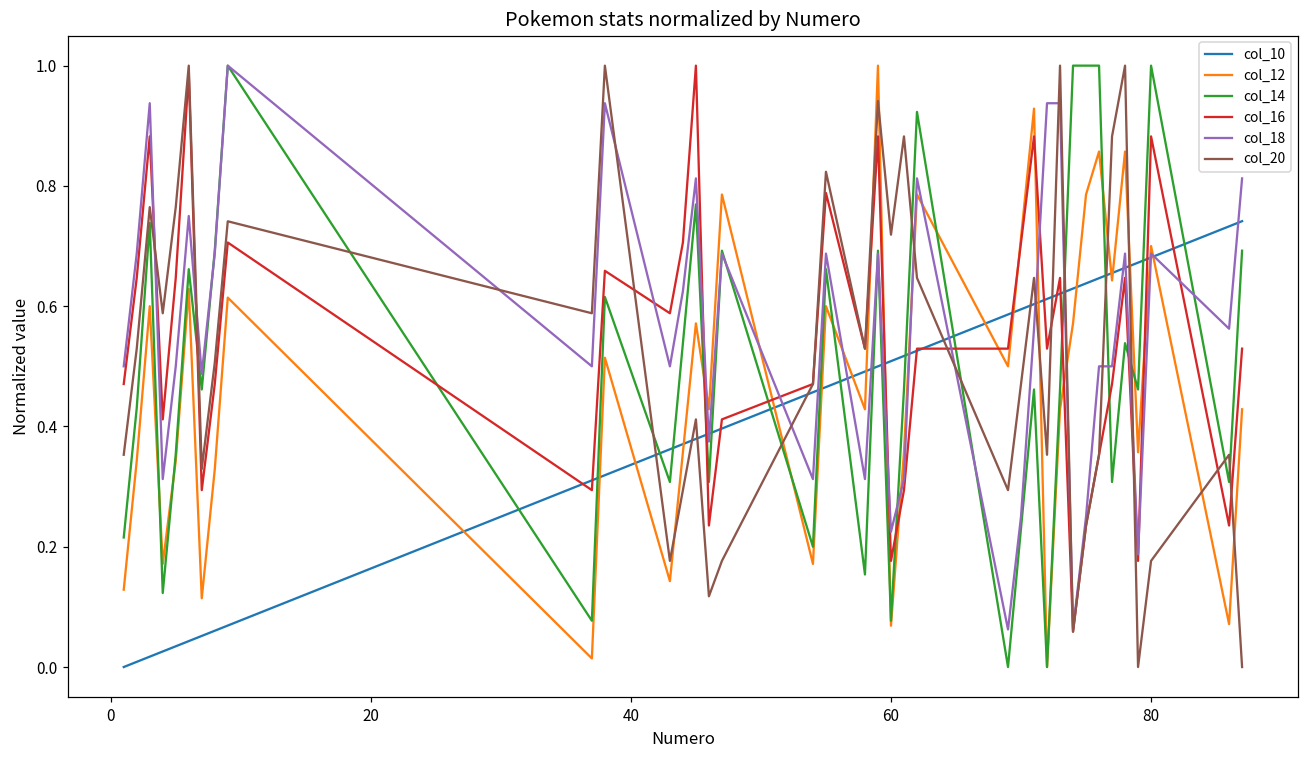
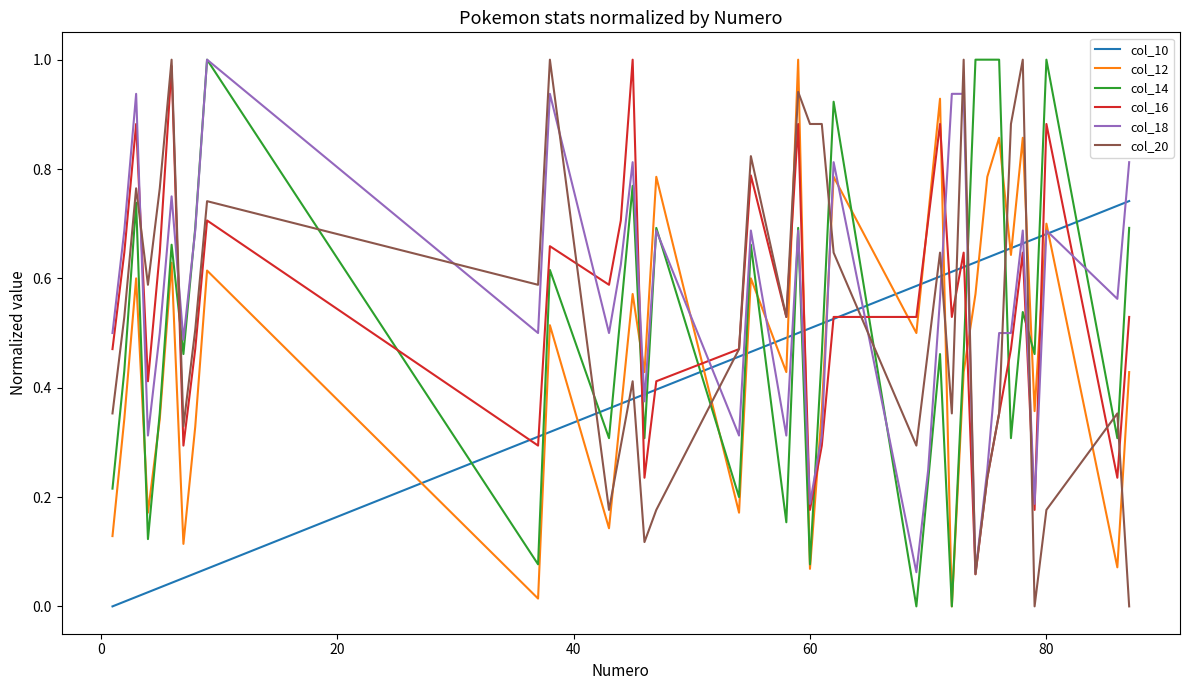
  {
    "col_10": {
      "60": 0.51,
      "80": 0.68
    },
    "col_12": {
      "60": 0.07,
      "80": 0.70
    },
    "col_14": {
      "60": 0.08,
      "80": 1.00
    },
    "col_16": {
      "60": 0.18,
      "80": 0.88
    },
    "col_18": {
-     "60": 0.23,
+     "60": 0.19,
      "80": 0.69
    },
    "col_20": {
-     "60": 0.72,
+     "60": 0.88,
      "80": 0.18
    }
  }
